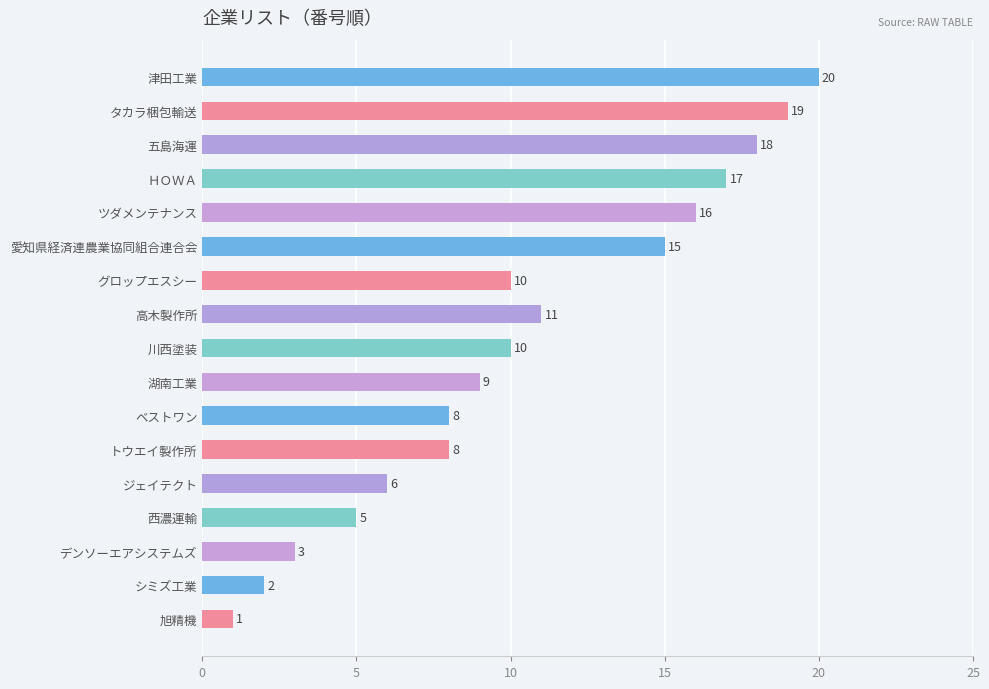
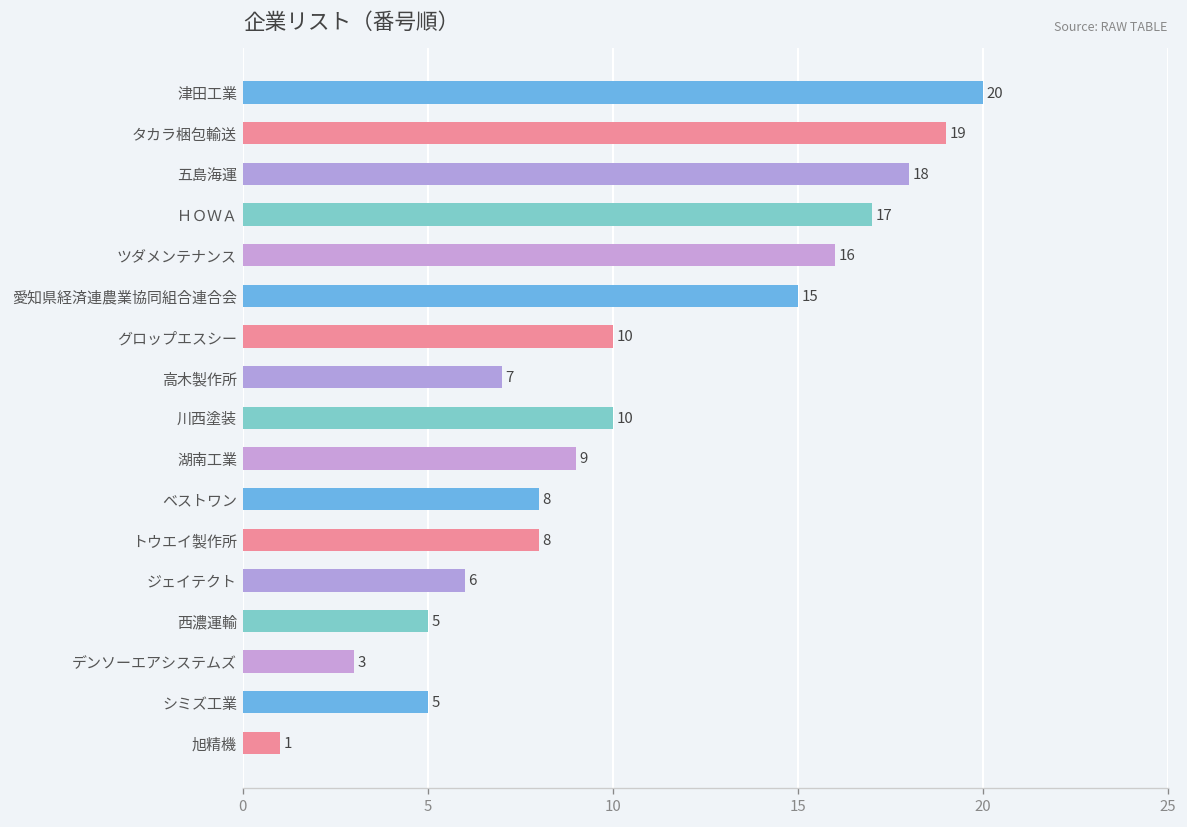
  {
    "津田工業": 20,
    "タカラ梱包輸送": 19,
    "五島海運": 18,
    "ＨＯＷＡ": 17,
    "ツダメンテナンス": 16,
    "愛知県経済連農業協同組合連合会": 15,
    "グロップエスシー": 10,
-   "高木製作所": 11,
+   "高木製作所": 7,
    "川西塗装": 10,
    "湖南工業": 9,
    "ベストワン": 8,
    "トウエイ製作所": 8,
    "ジェイテクト": 6,
    "西濃運輸": 5,
    "デンソーエアシステムズ": 3,
-   "シミズ工業": 2,
+   "シミズ工業": 5,
    "旭精機": 1
  }
